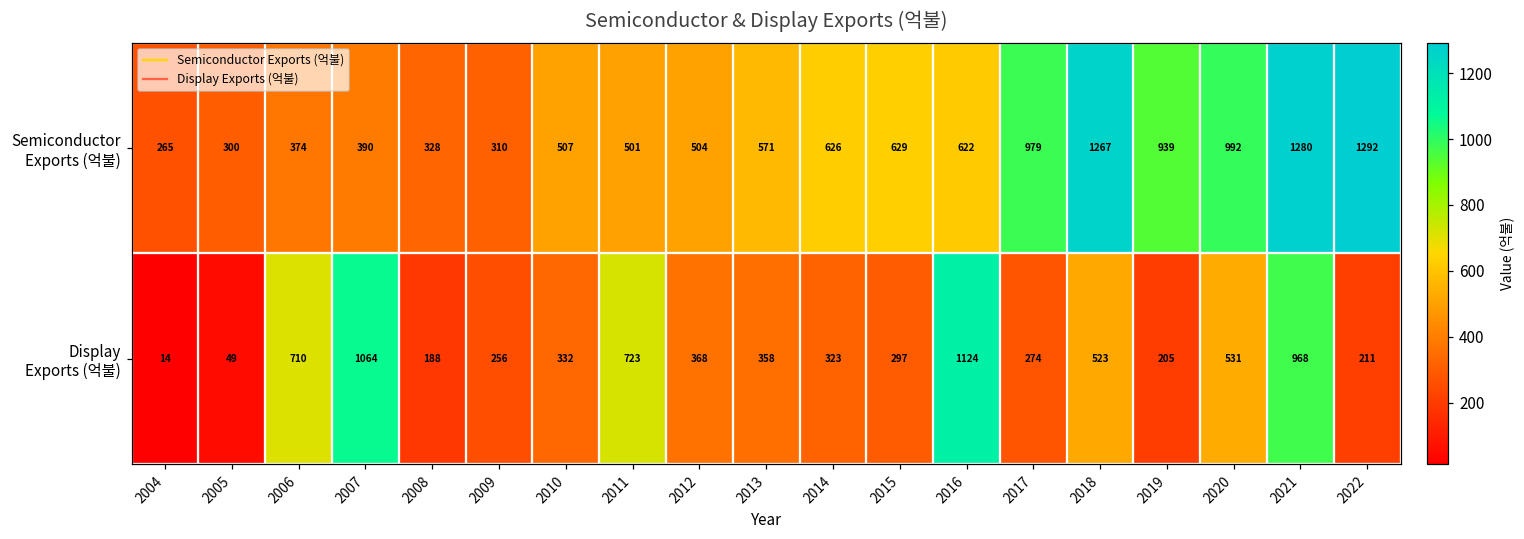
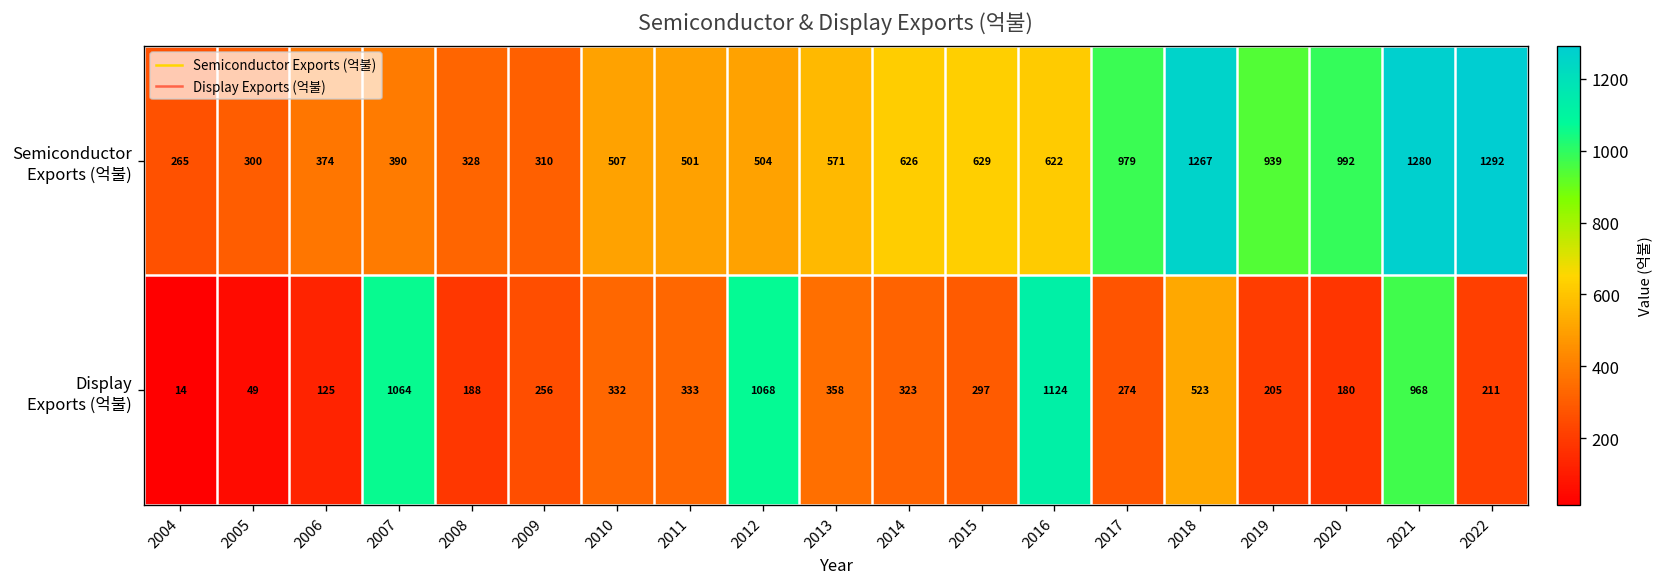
  {
    "Semiconductor Exports (억불)": {
      "2004": 265,
      "2005": 300,
      "2006": 374,
      "2007": 390,
      "2008": 328,
      "2009": 310,
      "2010": 507,
      "2011": 501,
      "2012": 504,
      "2013": 571,
      "2014": 626,
      "2015": 629,
      "2016": 622,
      "2017": 979,
      "2018": 1267,
      "2019": 939,
      "2020": 992,
      "2021": 1280,
      "2022": 1292
    },
    "Display Exports (억불)": {
      "2004": 14,
      "2005": 49,
-     "2006": 710,
+     "2006": 125,
      "2007": 1064,
      "2008": 188,
      "2009": 256,
      "2010": 332,
-     "2011": 723,
-     "2012": 368,
+     "2011": 333,
+     "2012": 1068,
      "2013": 358,
      "2014": 323,
      "2015": 297,
      "2016": 1124,
      "2017": 274,
      "2018": 523,
      "2019": 205,
-     "2020": 531,
+     "2020": 180,
      "2021": 968,
      "2022": 211
    }
  }
